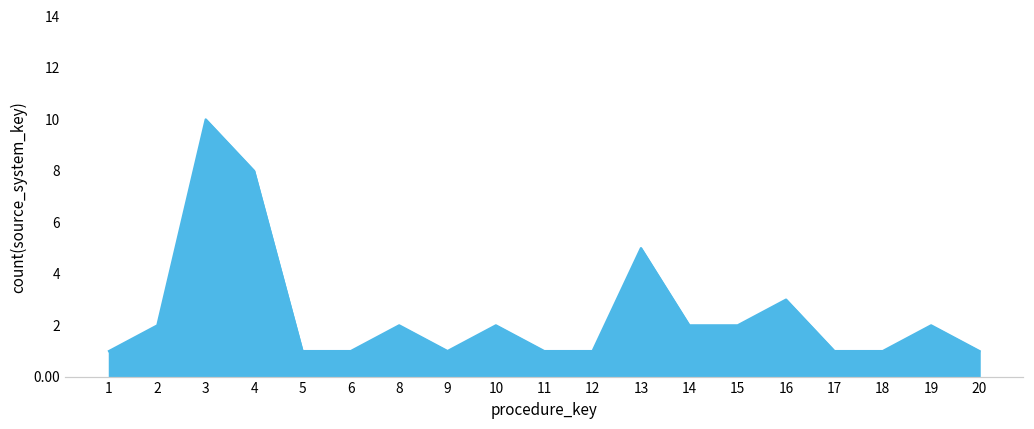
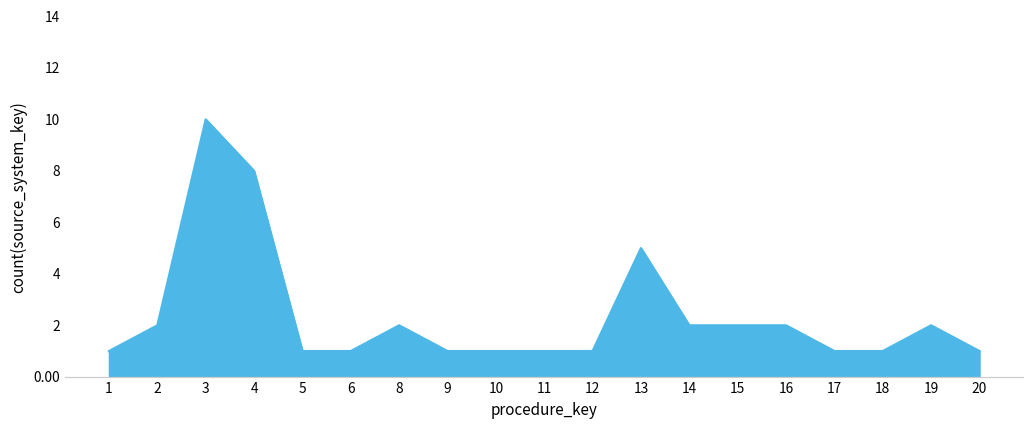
  {
    "1": 1,
    "2": 2,
    "3": 10,
    "4": 8,
    "5": 1,
    "6": 1,
    "8": 2,
    "9": 1,
-   "10": 2,
+   "10": 1,
    "11": 1,
    "12": 1,
    "13": 5,
    "14": 2,
    "15": 2,
-   "16": 3,
+   "16": 2,
    "17": 1,
    "18": 1,
    "19": 2,
    "20": 1
  }
